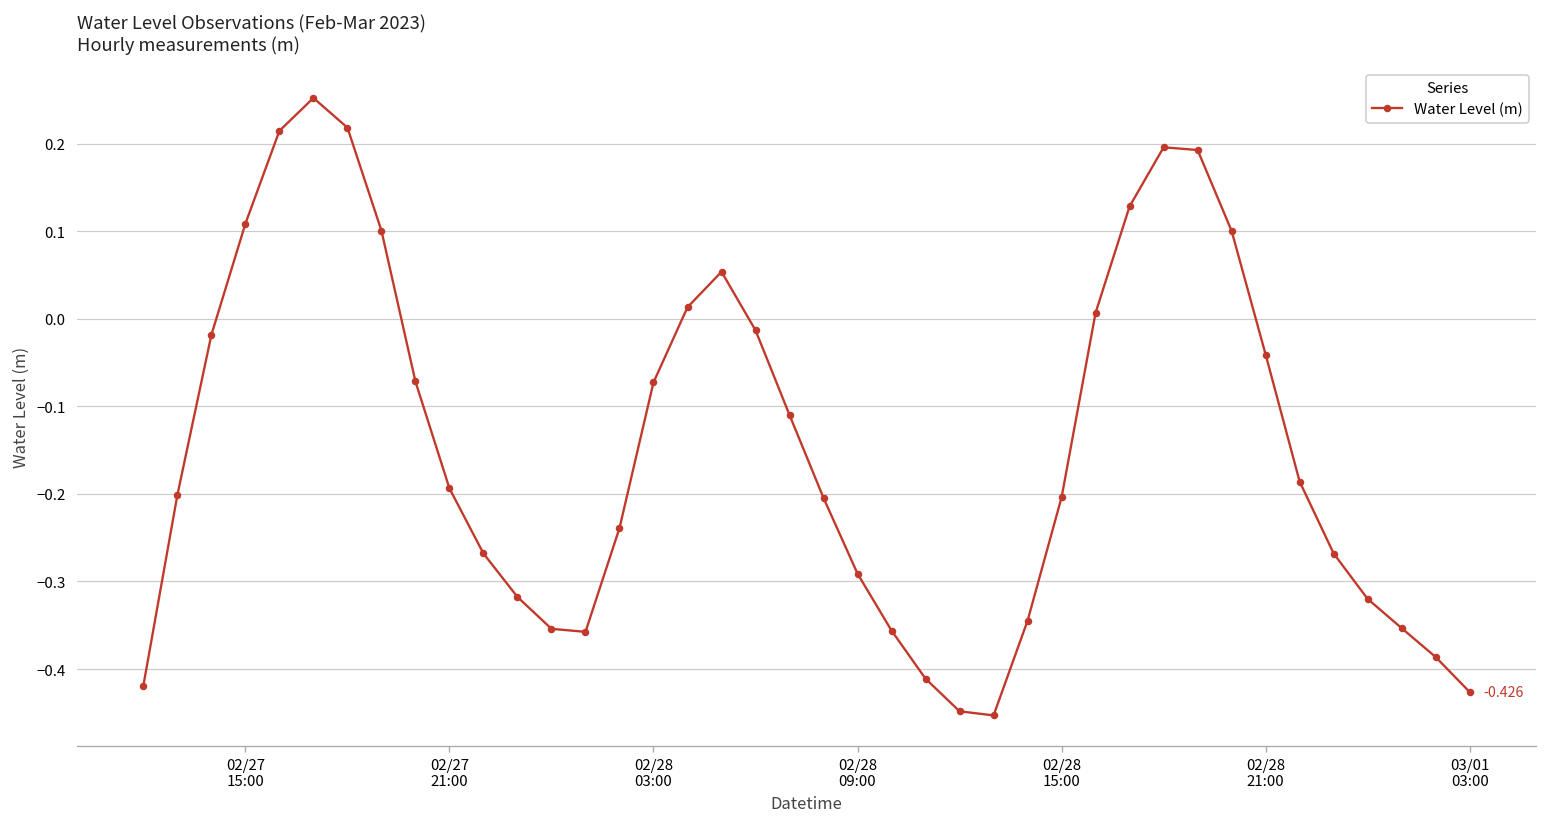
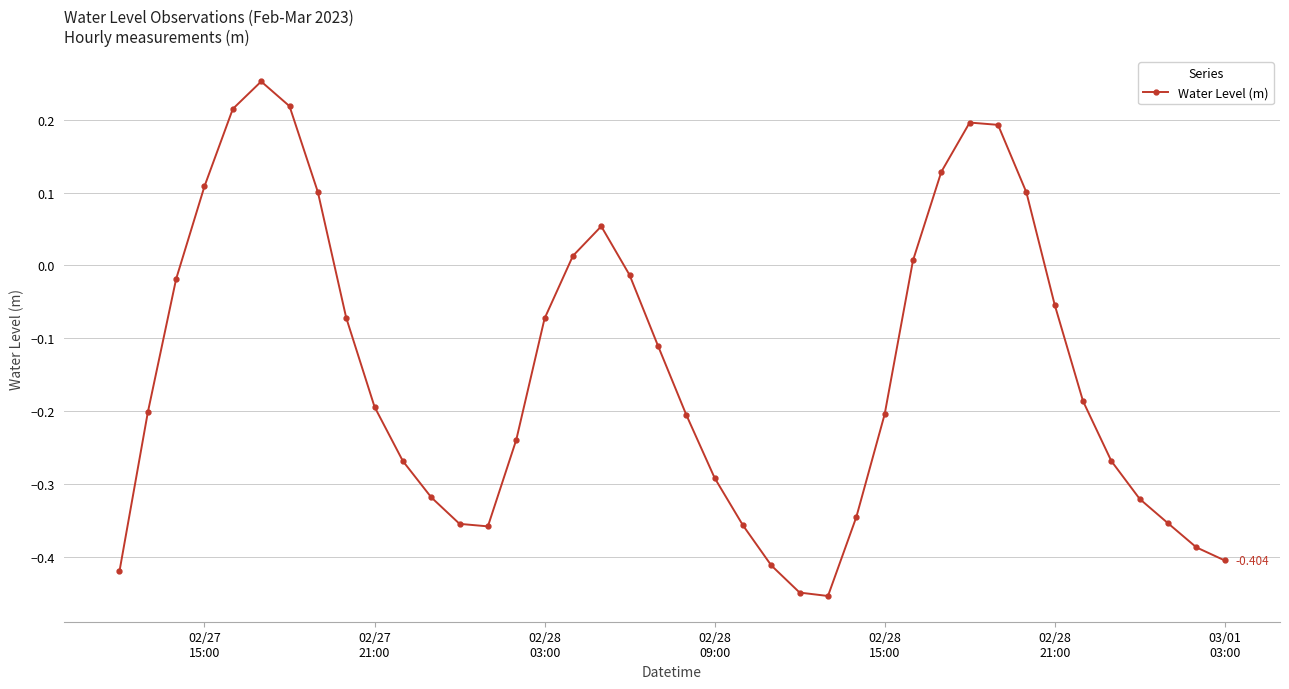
  {
-   "02/28 21:00": -0.04,
-   "03/01 03:00": -0.426
+   "02/28 21:00": -0.05,
+   "03/01 03:00": -0.404
  }
